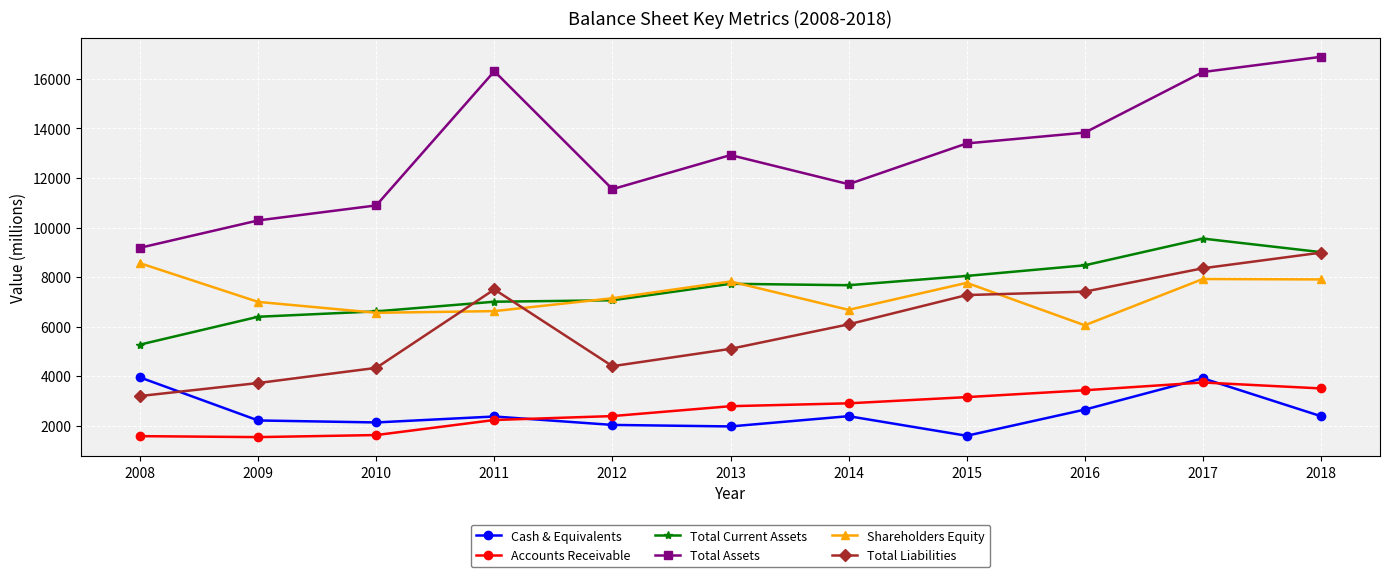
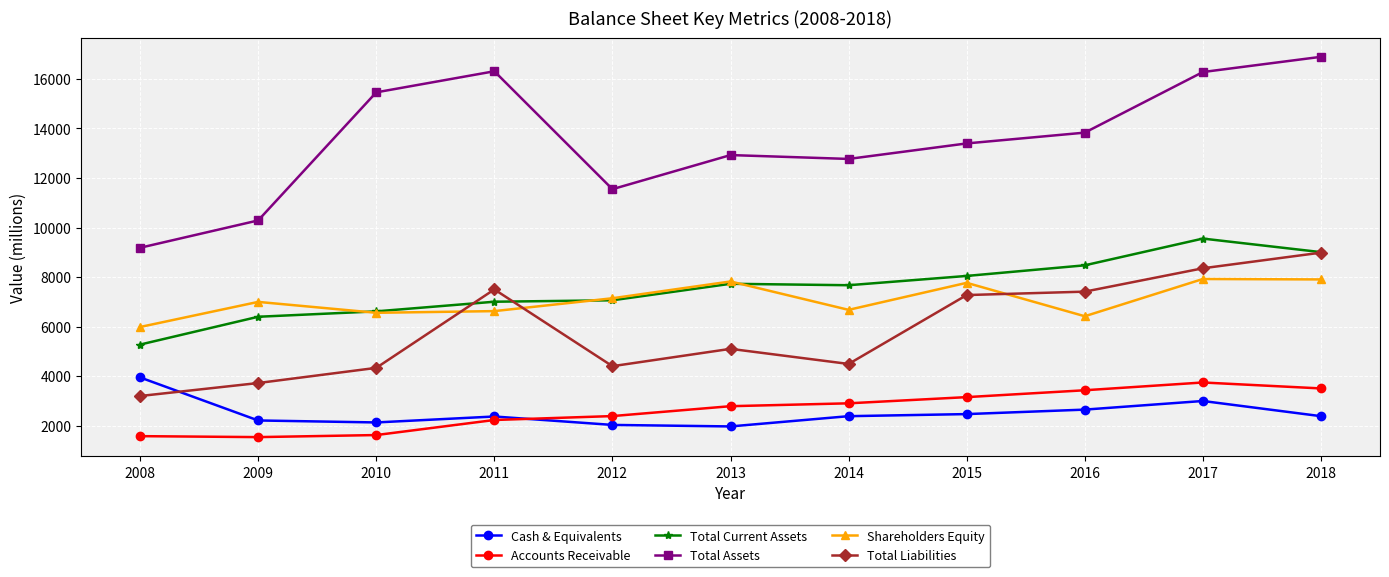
  {
    "Cash & Equivalents": {
      "2008": 3900,
      "2009": 2200,
      "2010": 2100,
      "2011": 2400,
      "2012": 2000,
      "2013": 2000,
      "2014": 2400,
-     "2015": 1600,
+     "2015": 2500,
      "2016": 2700,
-     "2017": 3900,
+     "2017": 3000,
      "2018": 2400
    },
    "Accounts Receivable": {
      "2008": 1600,
      "2009": 1500,
      "2010": 1600,
      "2011": 2200,
      "2012": 2400,
      "2013": 2800,
      "2014": 2900,
      "2015": 3200,
      "2016": 3400,
      "2017": 3700,
      "2018": 3500
    },
    "Total Current Assets": {
      "2008": 5300,
      "2009": 6400,
      "2011": 7000,
      "2014": 7700,
      "2015": 8000,
      "2016": 8500,
      "2017": 9600
    },
    "Total Assets": {
      "2008": 9200,
      "2009": 10300,
-     "2010": 10900,
+     "2010": 15500,
      "2011": 16300,
      "2012": 11500,
      "2013": 12900,
-     "2014": 11800,
+     "2014": 12800,
      "2015": 13400,
      "2016": 13800,
      "2017": 16300,
      "2018": 16900
    },
    "Shareholders Equity": {
-     "2008": 8600,
+     "2008": 6000,
      "2009": 7000,
      "2011": 6600,
      "2014": 6700,
      "2015": 7800,
-     "2016": 6100,
+     "2016": 6400,
      "2017": 7900,
      "2018": 7900
    },
    "Total Liabilities": {
      "2008": 3200,
      "2009": 3700,
      "2010": 4300,
      "2011": 7500,
      "2012": 4400,
      "2013": 5100,
-     "2014": 6100,
+     "2014": 4500,
      "2015": 7300,
      "2016": 7400,
      "2017": 8400
    }
  }
